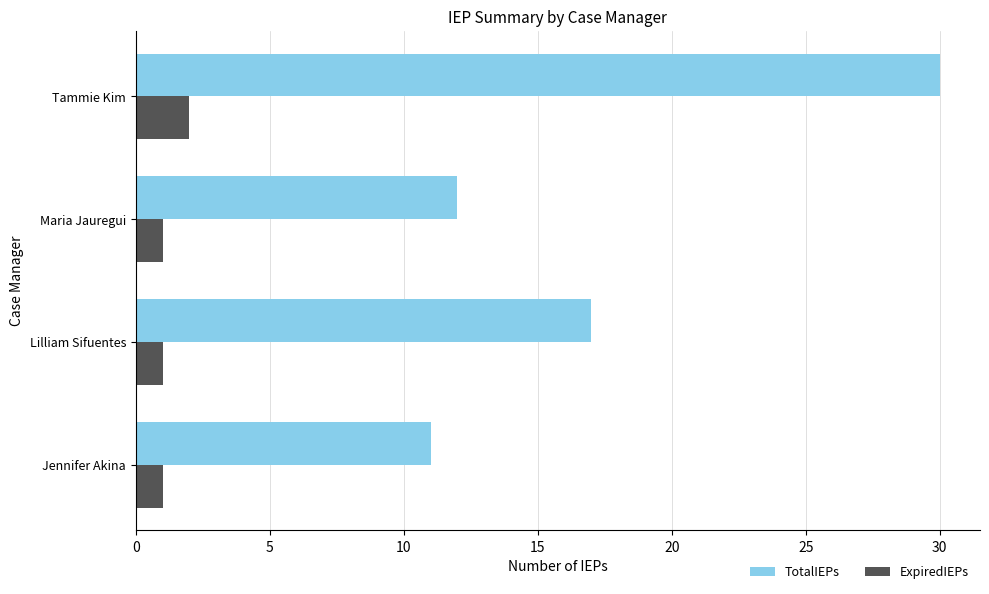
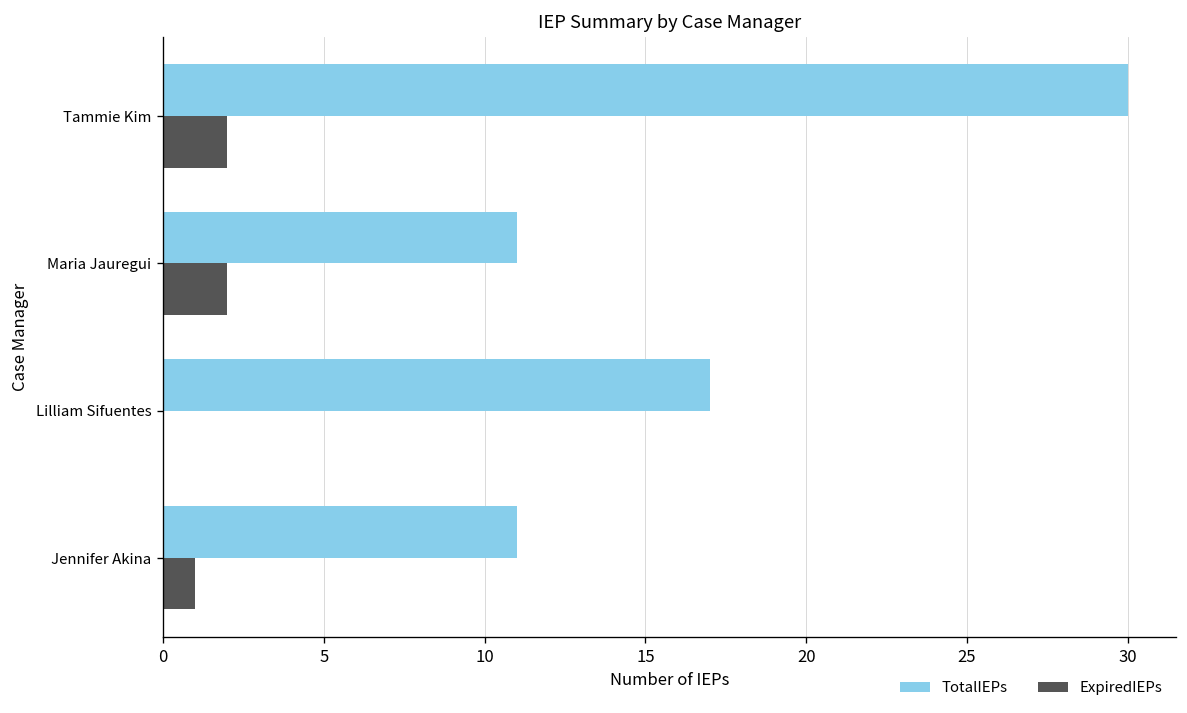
  {
    "TotalIEPs": {
      "Tammie Kim": 30,
-     "Maria Jauregui": 12,
+     "Maria Jauregui": 11,
      "Lilliam Sifuentes": 17,
      "Jennifer Akina": 11
    },
    "ExpiredIEPs": {
      "Tammie Kim": 2,
-     "Maria Jauregui": 1,
-     "Lilliam Sifuentes": 1,
+     "Maria Jauregui": 2,
+     "Lilliam Sifuentes": 0,
      "Jennifer Akina": 1
    }
  }
